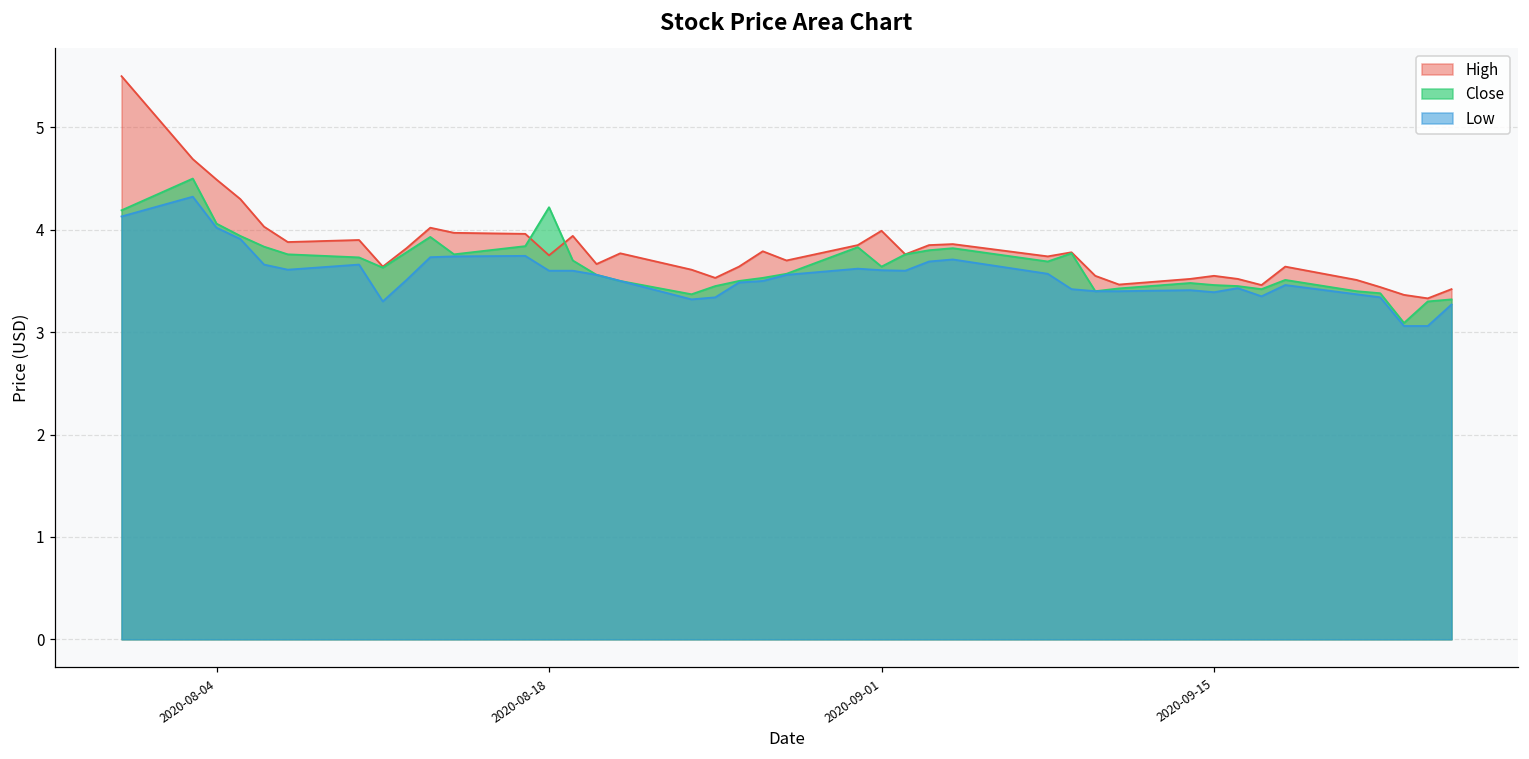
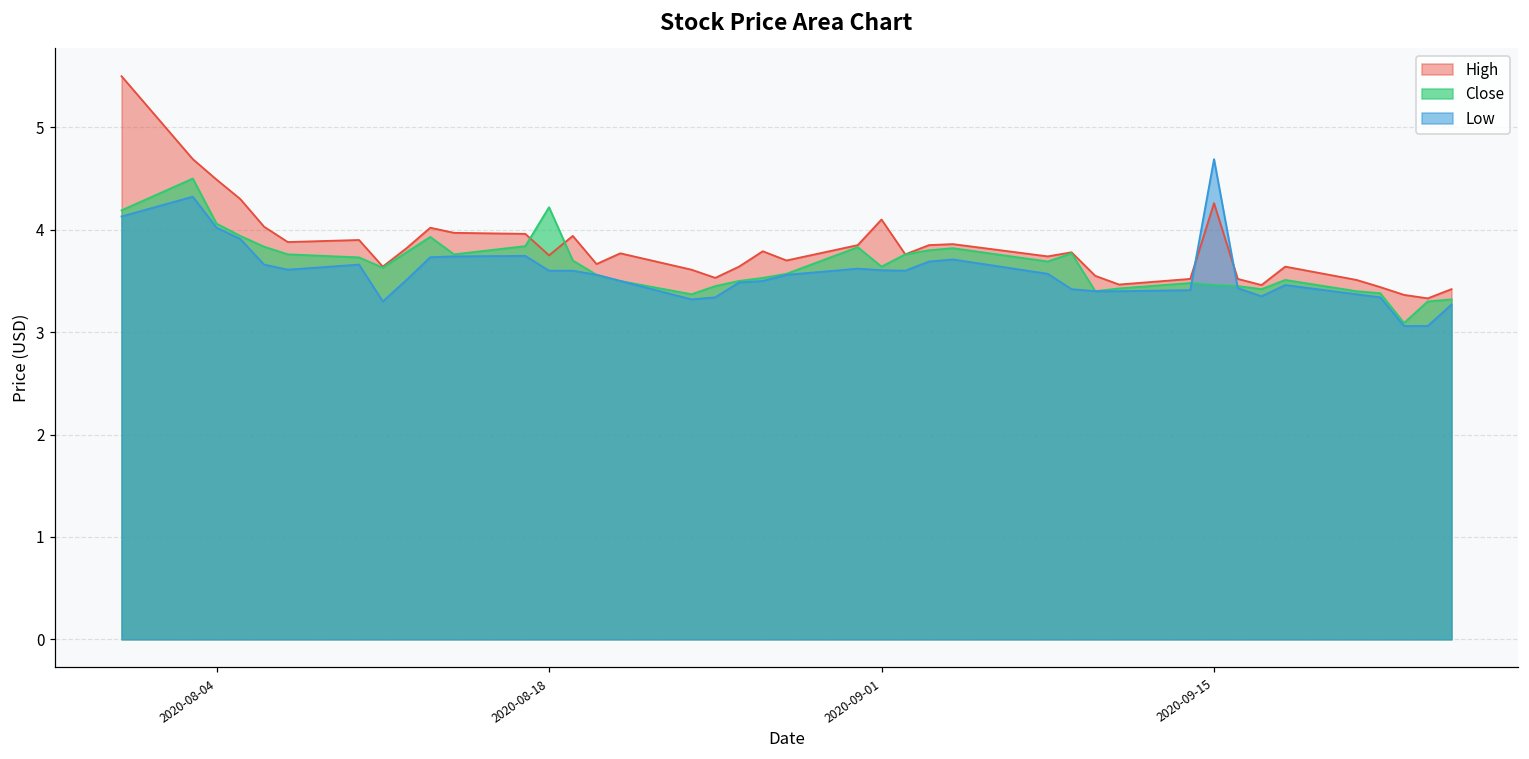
  {
    "High": {
      "2020-08-04": 4.5,
      "2020-08-18": 3.8,
-     "2020-09-01": 4.0,
-     "2020-09-15": 3.6
+     "2020-09-01": 4.1,
+     "2020-09-15": 4.3
    },
    "Close": {
      "2020-08-04": 4.1,
      "2020-08-18": 4.2,
      "2020-09-01": 3.6,
      "2020-09-15": 3.5
    },
    "Low": {
      "2020-08-04": 4.0,
      "2020-08-18": 3.6,
      "2020-09-01": 3.6,
-     "2020-09-15": 3.4
+     "2020-09-15": 4.7
    }
  }
